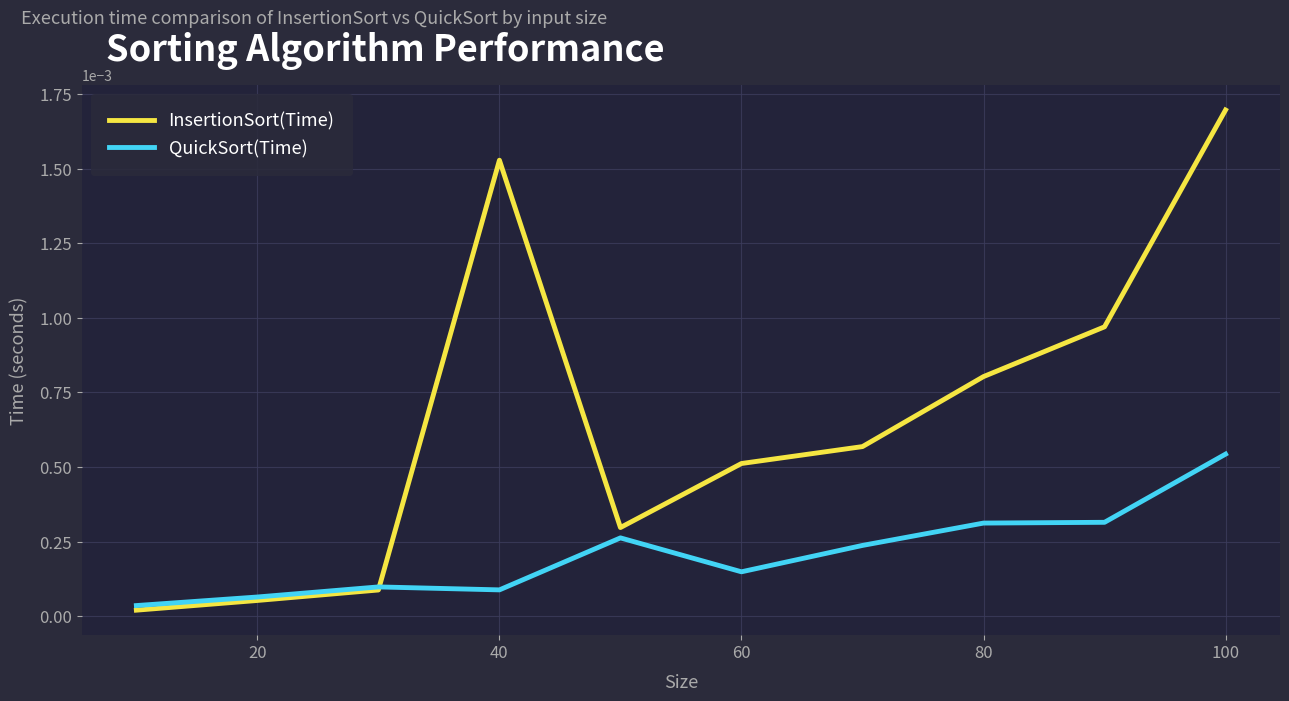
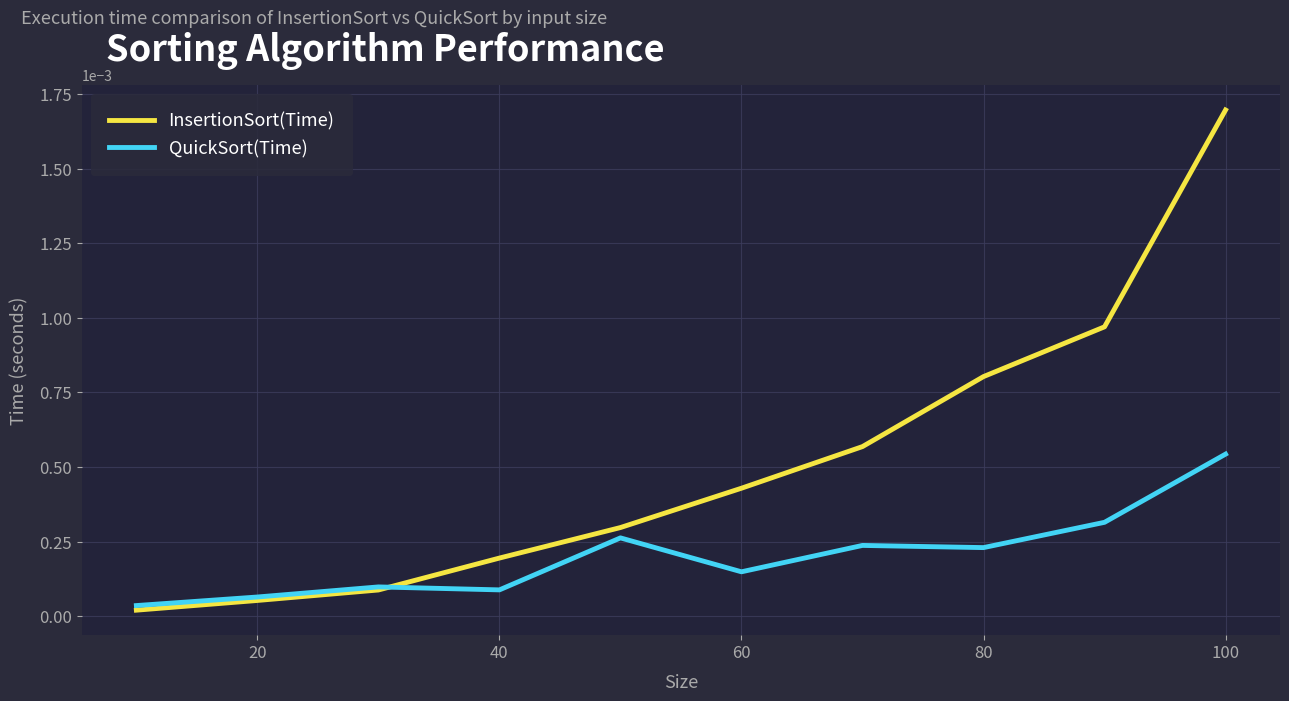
  {
    "InsertionSort(Time)": {
      "20": 0.00005,
-     "40": 0.00153,
-     "60": 0.00051,
+     "40": 0.00020,
+     "60": 0.00043,
      "80": 0.00080,
      "100": 0.00170
    },
    "QuickSort(Time)": {
      "20": 0.00006,
      "40": 0.00009,
      "60": 0.00015,
-     "80": 0.00031,
+     "80": 0.00023,
      "100": 0.00054
    }
  }
